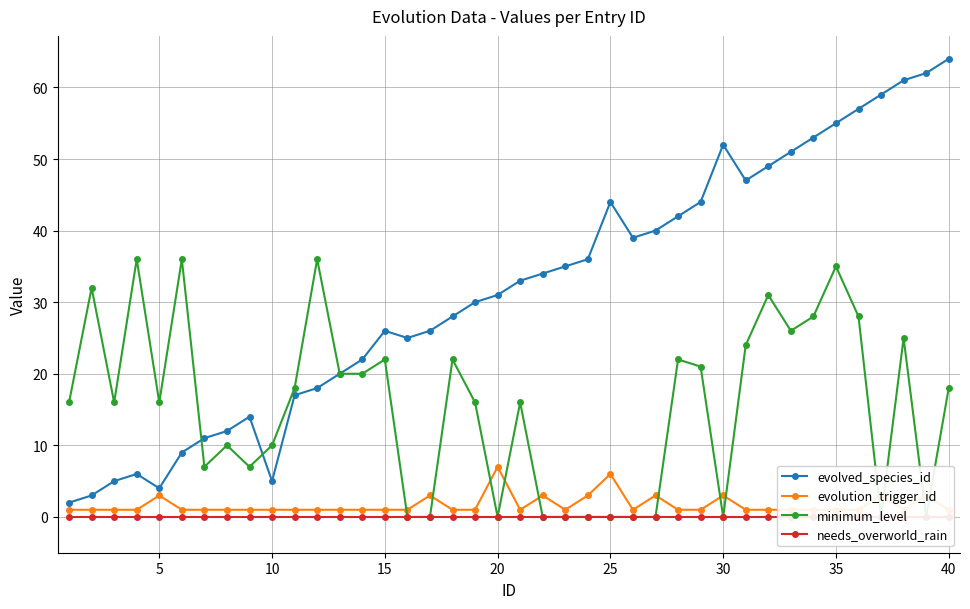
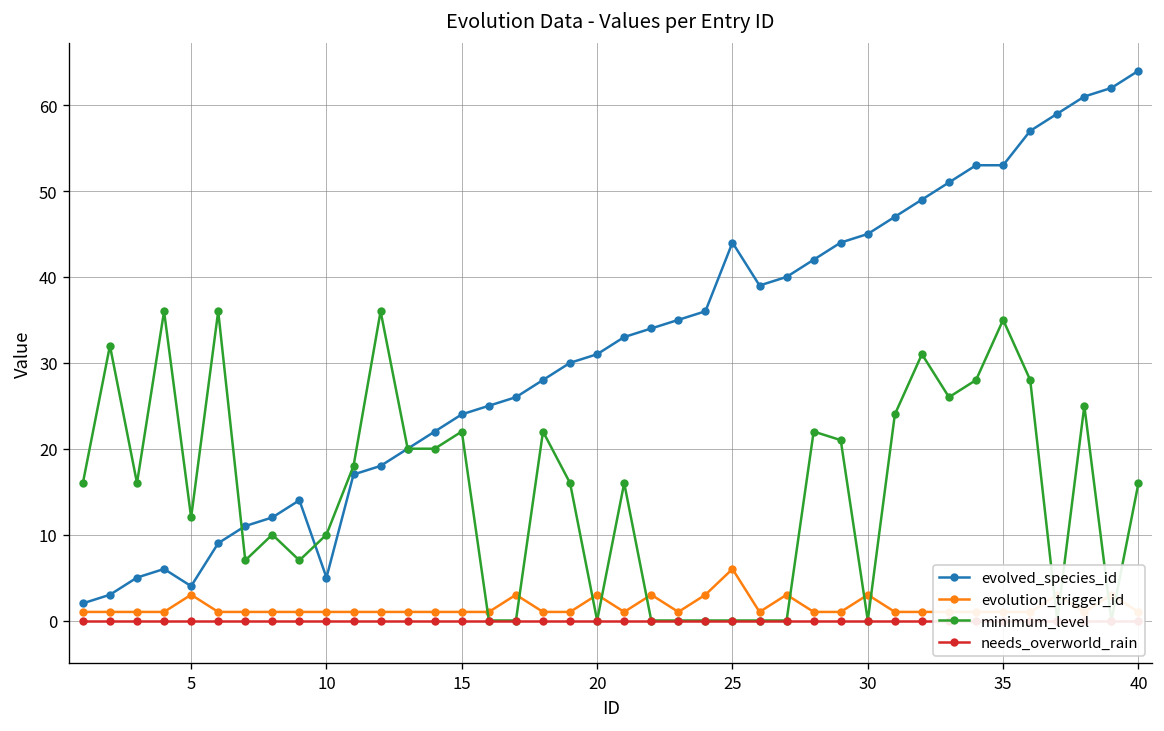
  {
    "evolved_species_id": {
      "5": 4,
      "10": 5,
-     "15": 26,
+     "15": 24,
      "20": 31,
      "25": 44,
-     "30": 52,
-     "35": 55,
+     "30": 45,
+     "35": 53,
      "40": 64
    },
    "evolution_trigger_id": {
      "5": 3,
      "10": 1,
      "15": 1,
-     "20": 7,
+     "20": 3,
      "25": 6,
      "30": 3
    },
    "minimum_level": {
-     "5": 16,
+     "5": 12,
      "10": 10,
      "15": 22,
      "35": 35,
-     "40": 18
+     "40": 16
    },
    "needs_overworld_rain": {
      "5": 0,
      "10": 0,
      "15": 0
    }
  }
